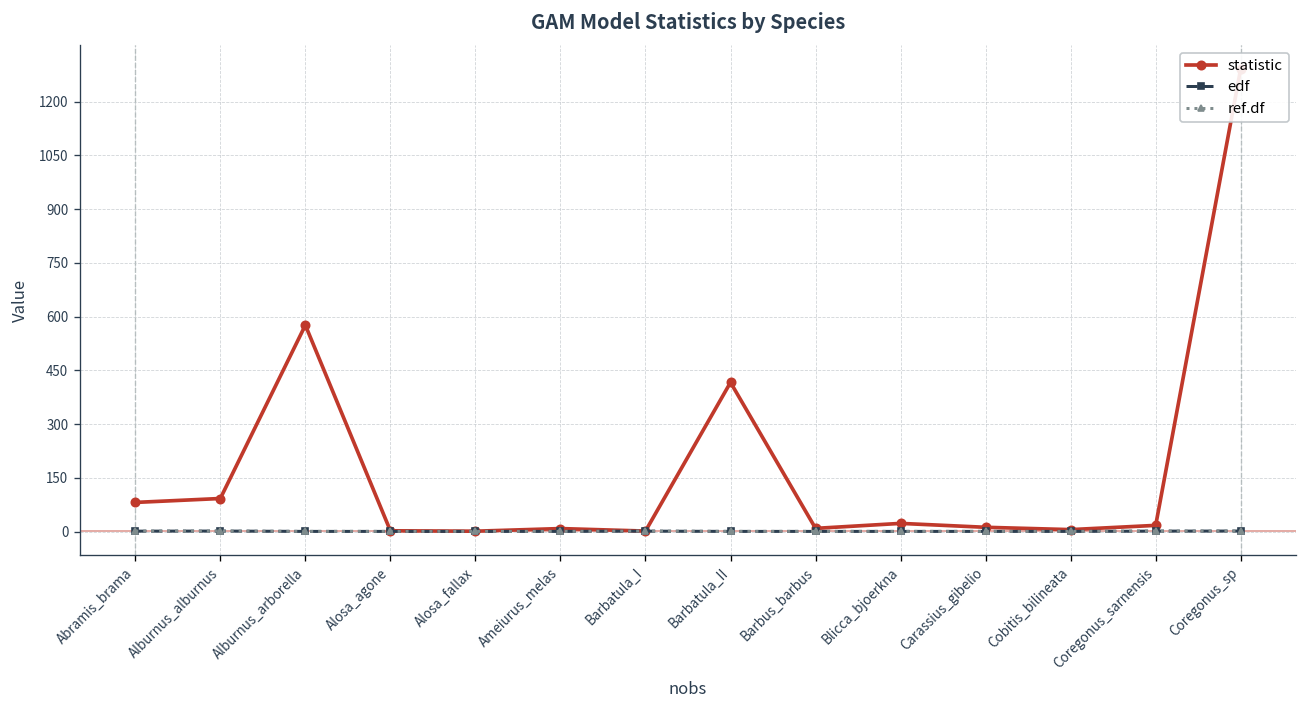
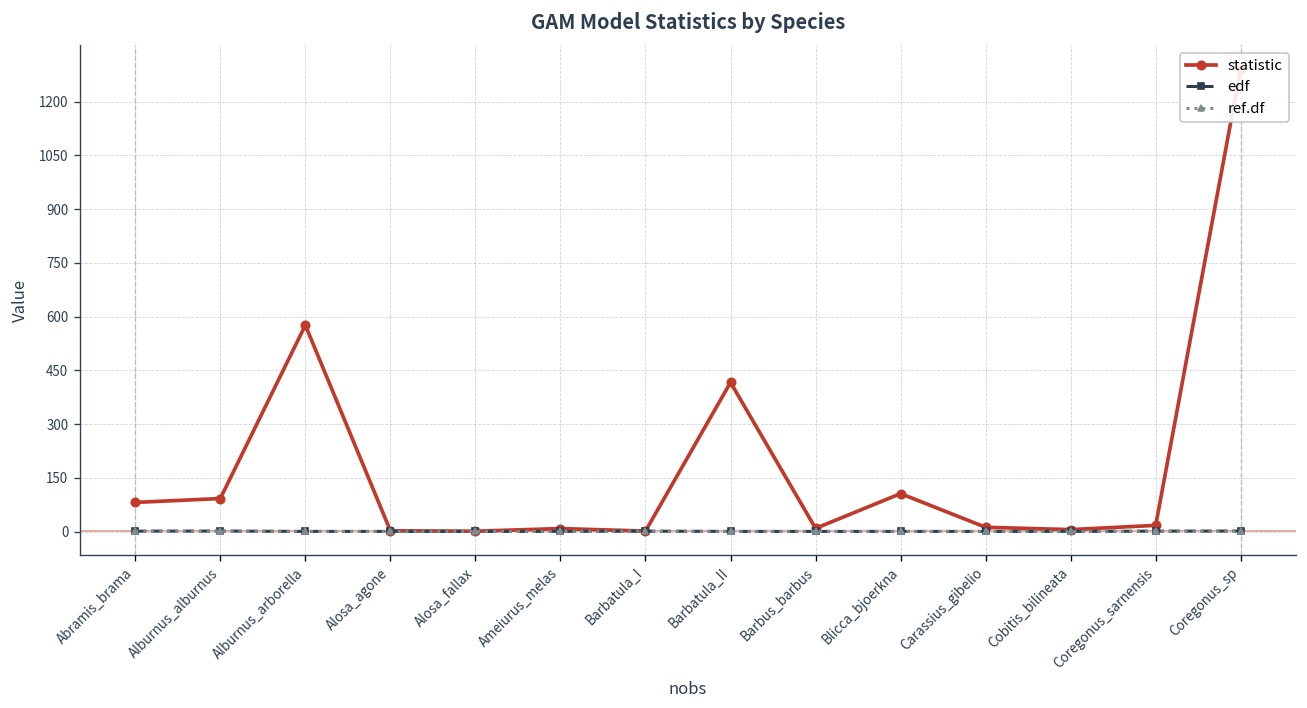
  {
    "statistic": {
      "Abramis_brama": 80,
      "Alburnus_alburnus": 90,
      "Alburnus_arborella": 580,
      "Barbatula_II": 420,
-     "Blicca_bjoerkna": 20,
+     "Blicca_bjoerkna": 110,
      "Carassius_gibelio": 10,
      "Coregonus_sarnensis": 20
    },
    "ref.df": {
      "Abramis_brama": 0,
      "Alburnus_alburnus": 0,
      "Alburnus_arborella": 0,
      "Barbatula_II": 0,
      "Blicca_bjoerkna": 0,
      "Carassius_gibelio": 0,
      "Coregonus_sarnensis": 0,
      "Coregonus_sp": 0
    }
  }
